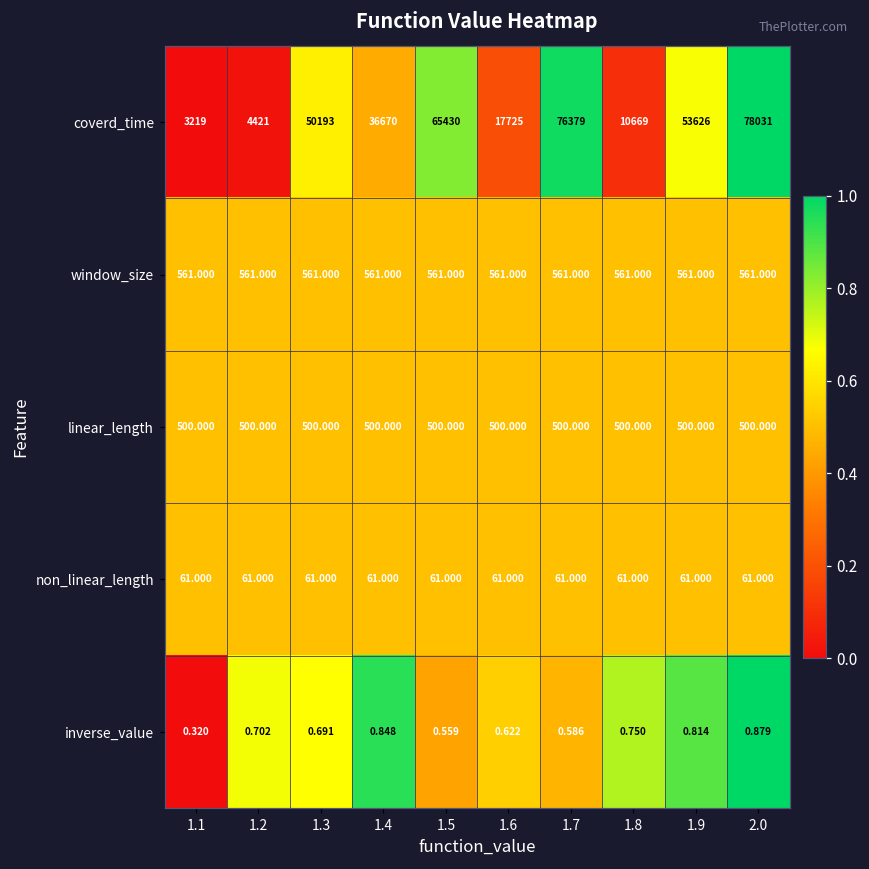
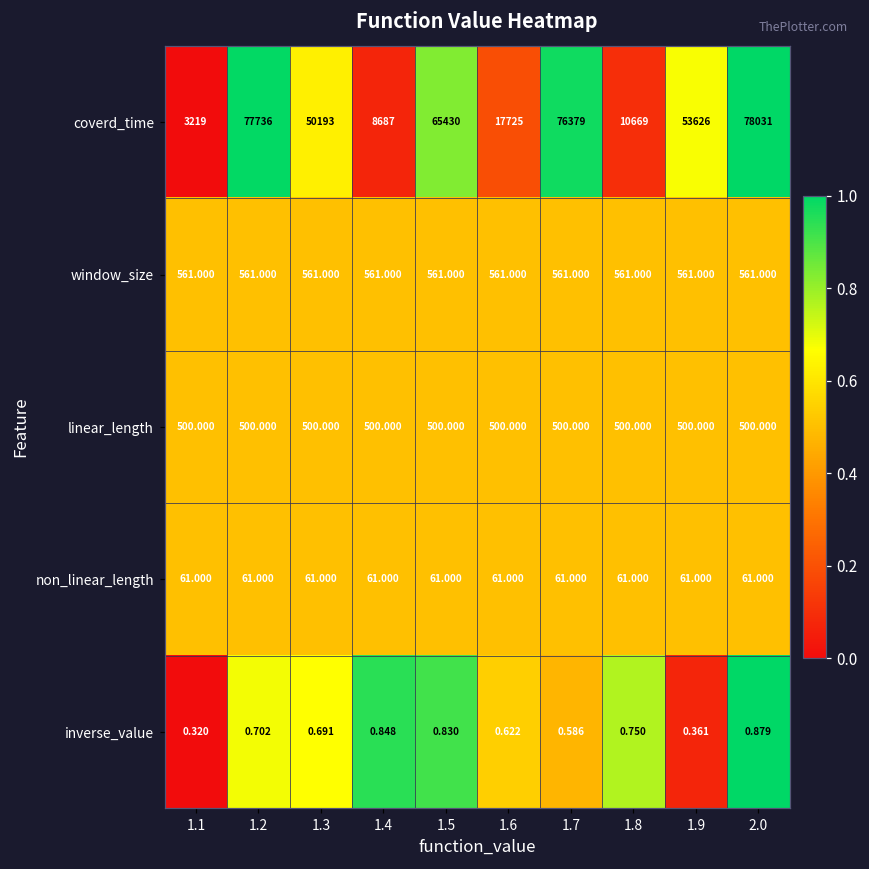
  {
    "coverd_time": {
      "1.1": 3219,
-     "1.2": 4421,
+     "1.2": 77736,
      "1.3": 50193,
-     "1.4": 36670,
+     "1.4": 8687,
      "1.5": 65430,
      "1.6": 17725,
      "1.7": 76379,
      "1.8": 10669,
      "1.9": 53626,
      "2.0": 78031
    },
    "window_size": {
      "1.1": 561.000,
      "1.2": 561.000,
      "1.3": 561.000,
      "1.4": 561.000,
      "1.5": 561.000,
      "1.6": 561.000,
      "1.7": 561.000,
      "1.8": 561.000,
      "1.9": 561.000,
      "2.0": 561.000
    },
    "linear_length": {
      "1.1": 500.000,
      "1.2": 500.000,
      "1.3": 500.000,
      "1.4": 500.000,
      "1.5": 500.000,
      "1.6": 500.000,
      "1.7": 500.000,
      "1.8": 500.000,
      "1.9": 500.000,
      "2.0": 500.000
    },
    "non_linear_length": {
      "1.1": 61.000,
      "1.2": 61.000,
      "1.3": 61.000,
      "1.4": 61.000,
      "1.5": 61.000,
      "1.6": 61.000,
      "1.7": 61.000,
      "1.8": 61.000,
      "1.9": 61.000,
      "2.0": 61.000
    },
    "inverse_value": {
      "1.1": 0.320,
      "1.2": 0.702,
      "1.3": 0.691,
      "1.4": 0.848,
-     "1.5": 0.559,
+     "1.5": 0.830,
      "1.6": 0.622,
      "1.7": 0.586,
      "1.8": 0.750,
-     "1.9": 0.814,
+     "1.9": 0.361,
      "2.0": 0.879
    }
  }
